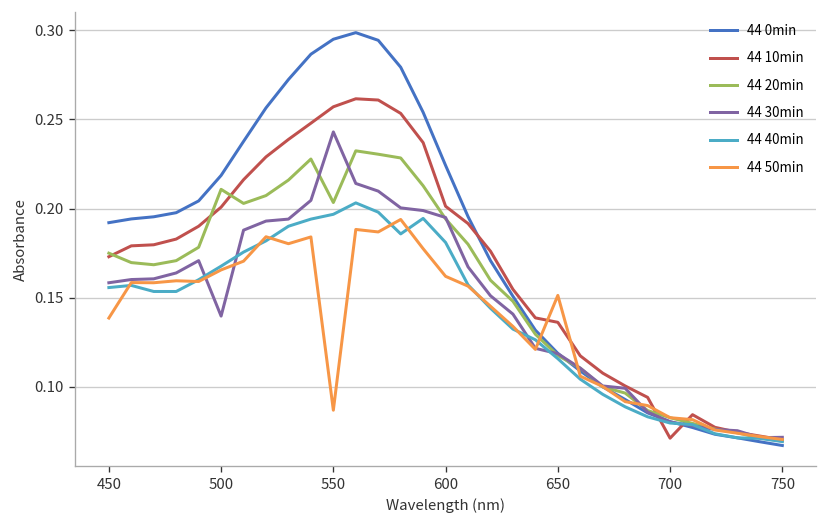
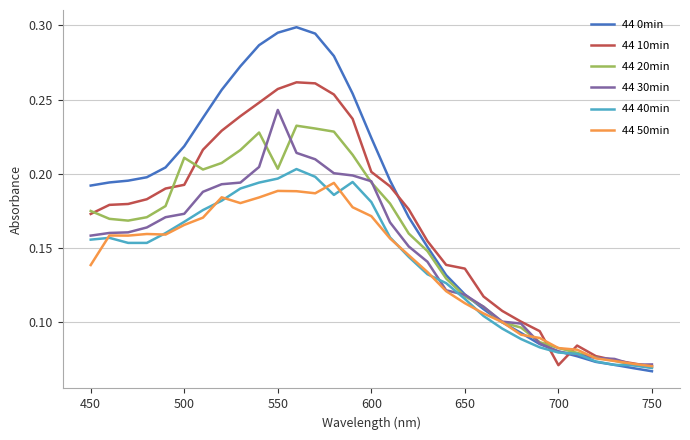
  {
    "44 10min": {
      "450": 0.173,
-     "500": 0.201,
+     "500": 0.193,
      "550": 0.257,
      "600": 0.201,
      "650": 0.136,
      "700": 0.071
    },
    "44 20min": {
      "450": 0.175,
      "500": 0.211,
      "550": 0.203
    },
    "44 30min": {
      "450": 0.158,
-     "500": 0.140,
+     "500": 0.173,
      "550": 0.243
    },
    "44 50min": {
      "450": 0.139,
      "500": 0.166,
-     "550": 0.087,
-     "600": 0.162,
-     "650": 0.151
+     "550": 0.189,
+     "600": 0.172,
+     "650": 0.113
    }
  }
